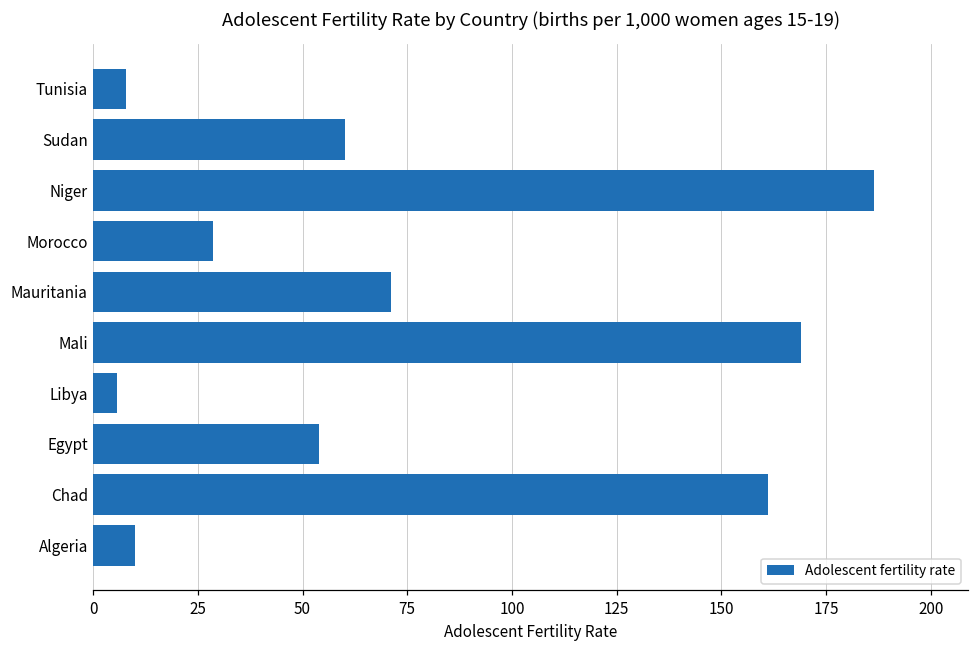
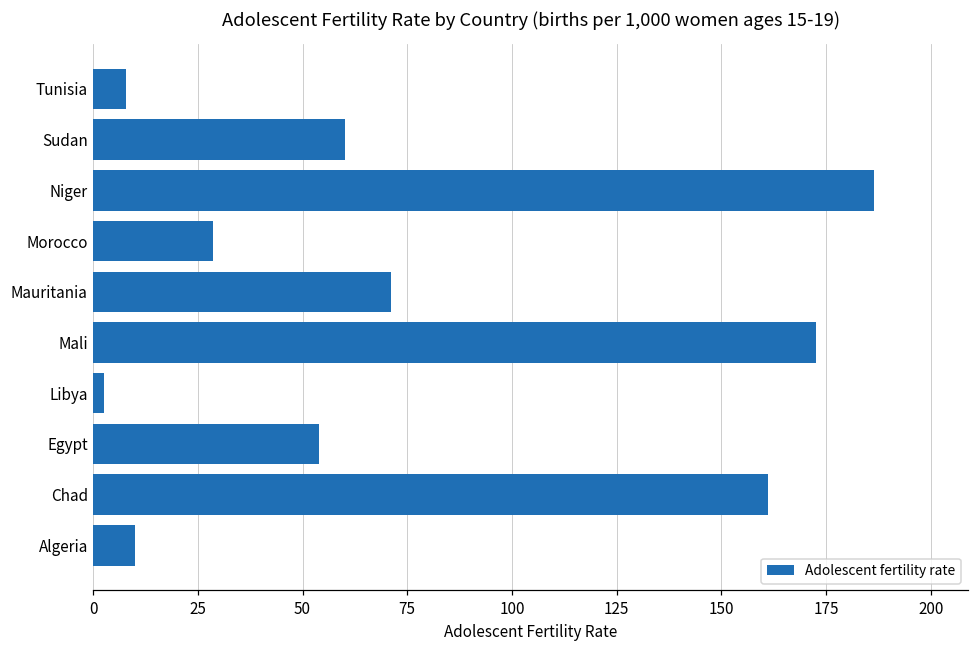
  {
    "Tunisia": 8,
    "Sudan": 60,
    "Niger": 187,
    "Morocco": 29,
    "Mauritania": 71,
-   "Mali": 169,
-   "Libya": 6,
+   "Mali": 173,
+   "Libya": 3,
    "Egypt": 54,
    "Chad": 161,
    "Algeria": 10
  }
